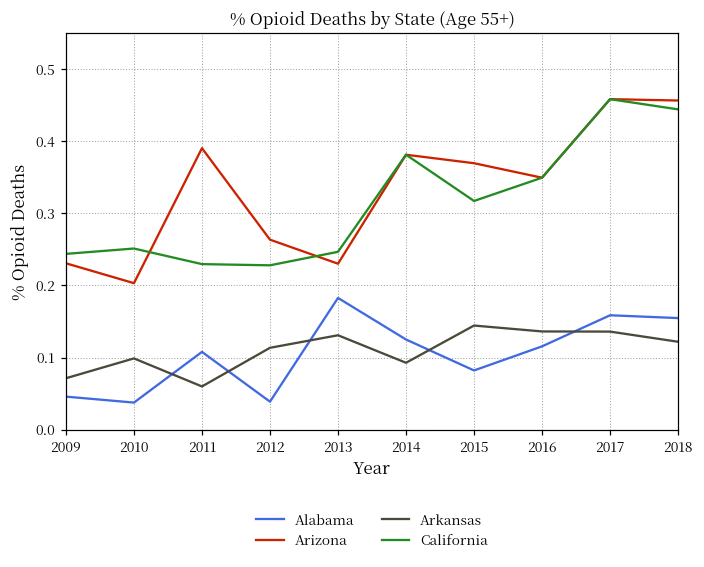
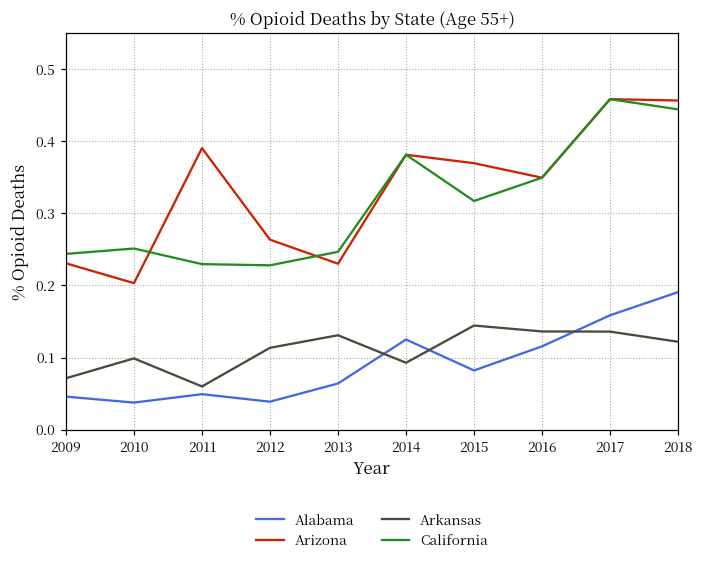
  {
    "Alabama": {
      "2009": 0.05,
      "2010": 0.04,
-     "2011": 0.11,
+     "2011": 0.05,
      "2012": 0.04,
-     "2013": 0.18,
+     "2013": 0.06,
      "2014": 0.13,
      "2015": 0.08,
      "2016": 0.12,
      "2017": 0.16,
-     "2018": 0.15
+     "2018": 0.19
    },
    "Arizona": {
      "2009": 0.23,
      "2010": 0.20,
      "2011": 0.39,
      "2012": 0.26,
      "2013": 0.23,
      "2015": 0.37,
      "2018": 0.46
    },
    "Arkansas": {
      "2009": 0.07,
      "2010": 0.10,
      "2011": 0.06,
      "2012": 0.11,
      "2013": 0.13,
      "2014": 0.09,
      "2015": 0.14,
      "2016": 0.14,
      "2017": 0.14,
      "2018": 0.12
    },
    "California": {
      "2009": 0.24,
      "2010": 0.25,
      "2011": 0.23,
      "2012": 0.23,
      "2013": 0.25,
      "2015": 0.32,
      "2018": 0.44
    }
  }
